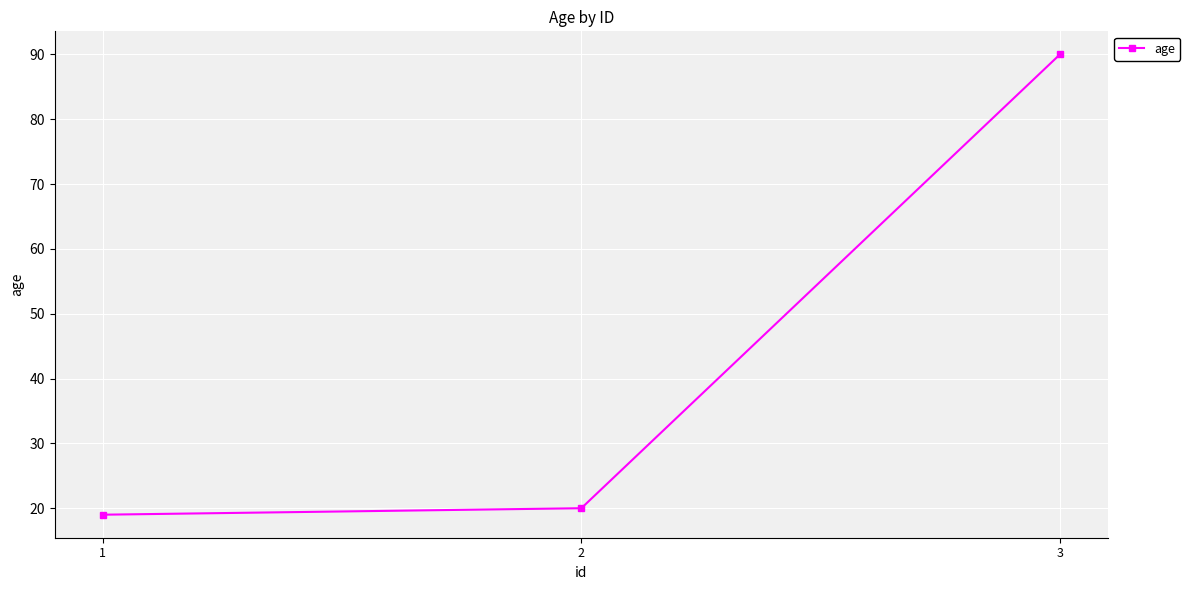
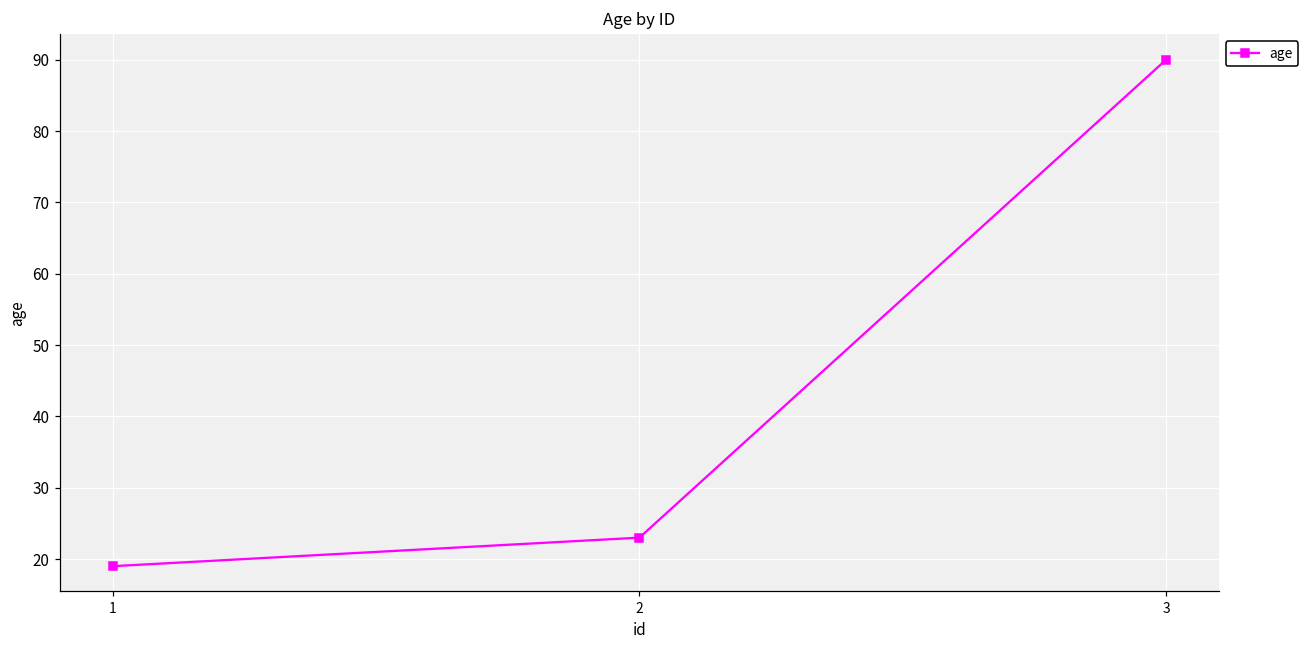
  {
    "1": 19,
-   "2": 20,
+   "2": 23,
    "3": 90
  }
